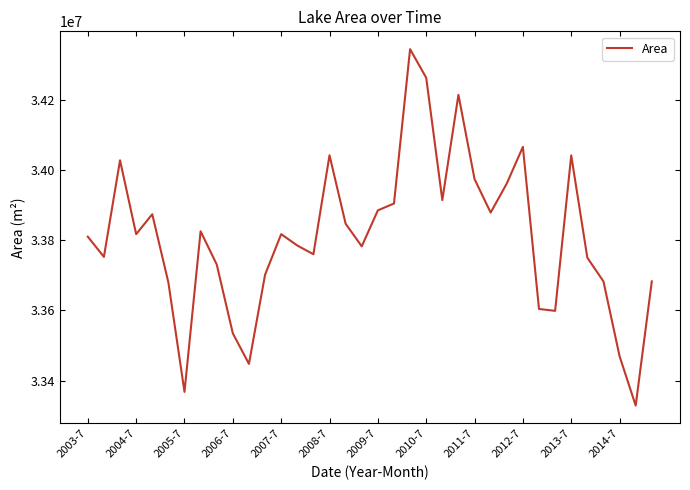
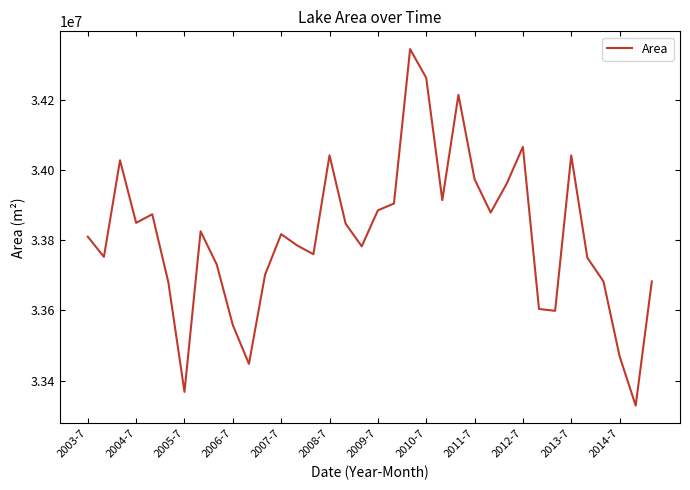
  {
    "2003-7": 33810000,
-   "2004-7": 33820000,
+   "2004-7": 33850000,
    "2005-7": 33370000,
-   "2006-7": 33530000,
+   "2006-7": 33560000,
    "2007-7": 33820000,
    "2008-7": 34040000,
    "2009-7": 33890000,
    "2010-7": 34260000,
    "2011-7": 33970000,
    "2012-7": 34070000,
    "2013-7": 34040000,
    "2014-7": 33470000
  }
